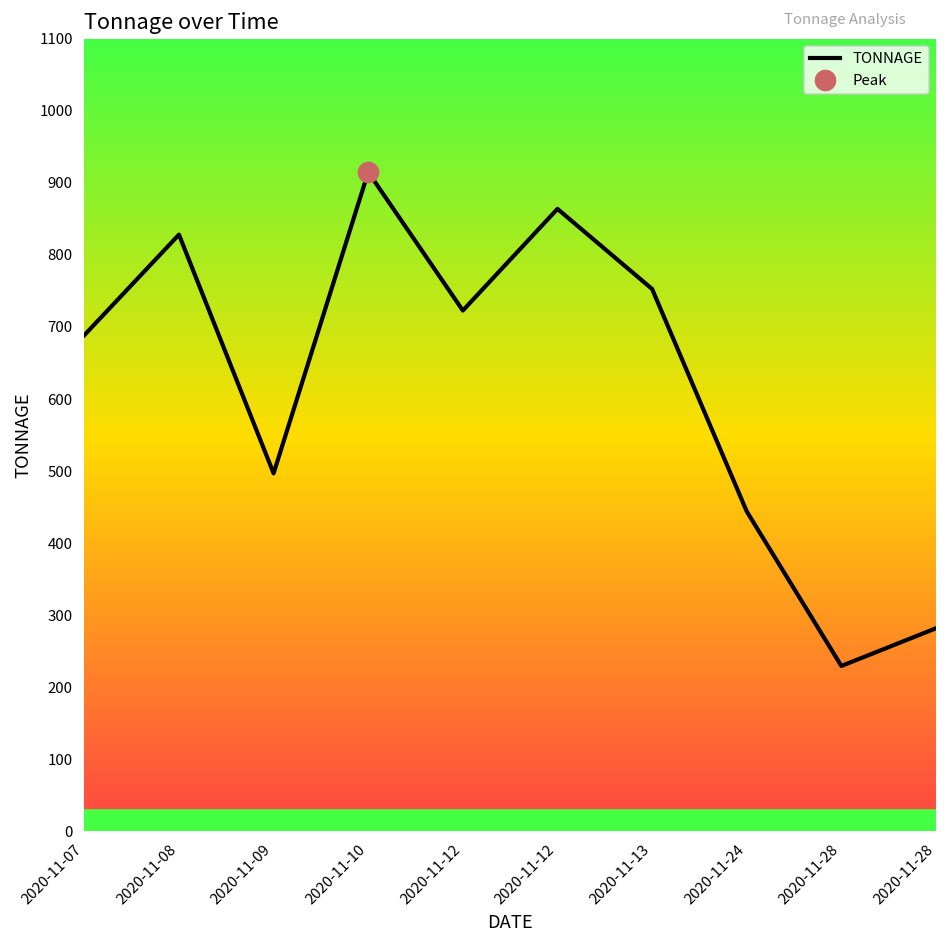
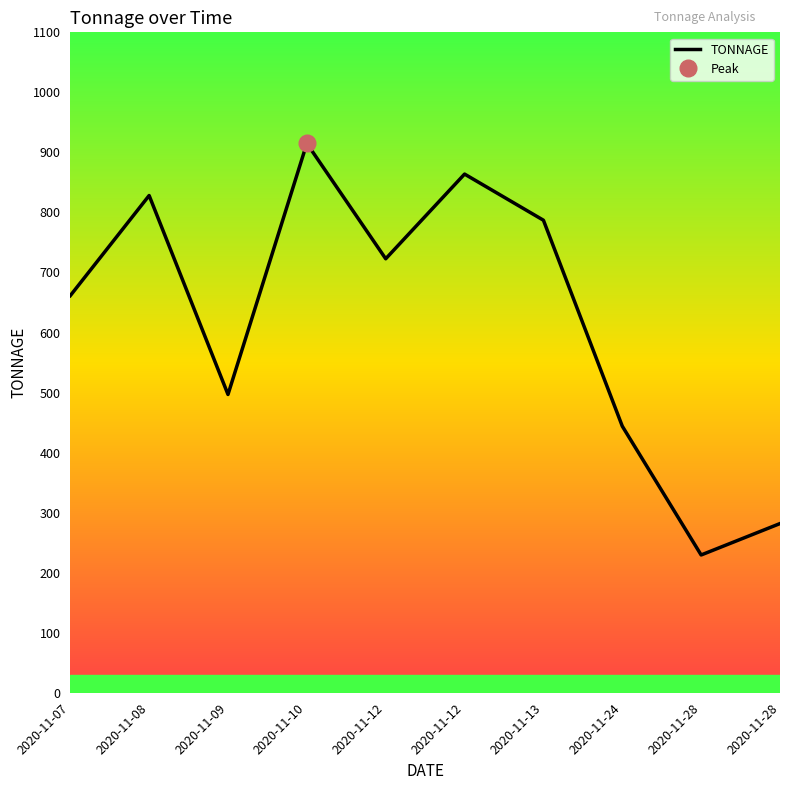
  {
    "TONNAGE": {
-     "2020-11-07": 690,
+     "2020-11-07": 660,
      "2020-11-08": 830,
      "2020-11-09": 500,
-     "2020-11-13": 750,
+     "2020-11-13": 790,
      "2020-11-24": 440
    }
  }
